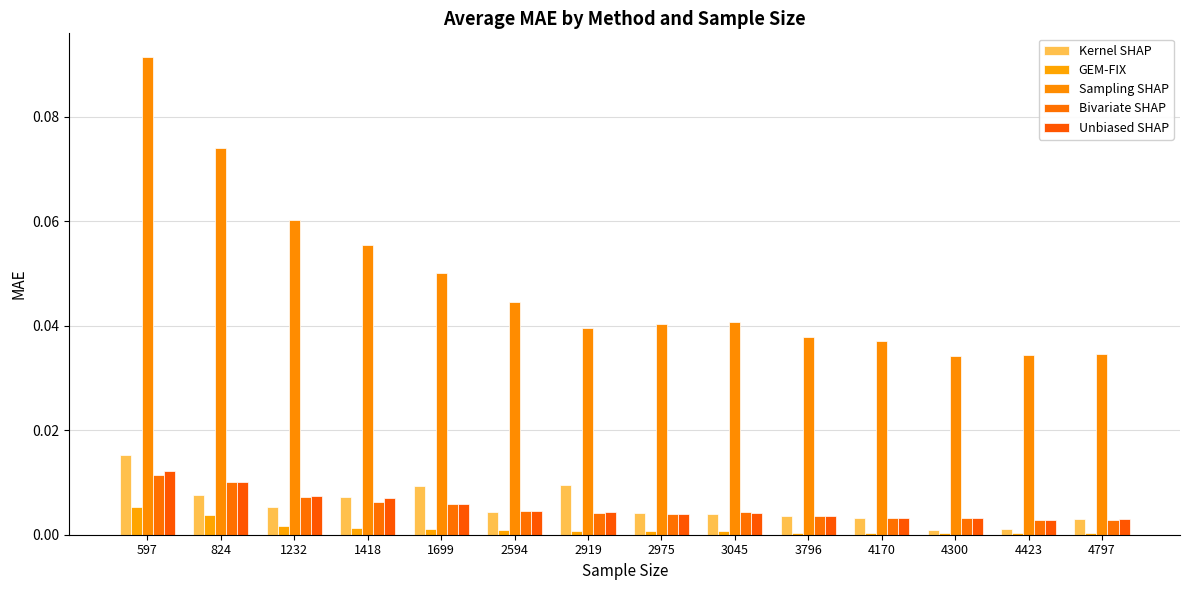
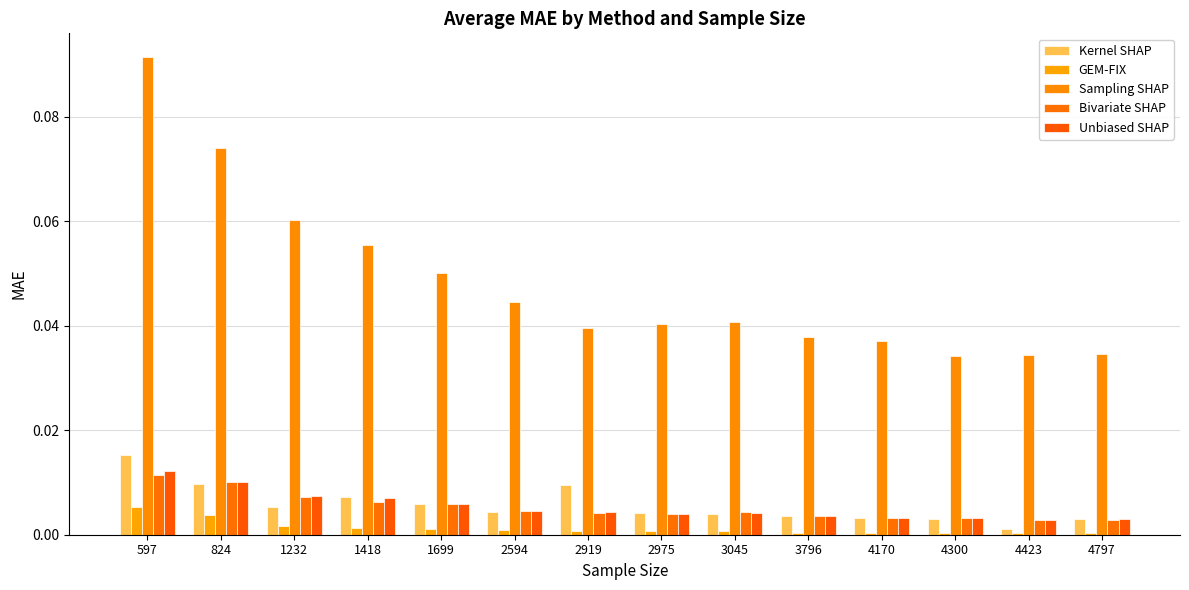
  {
    "Kernel SHAP": {
      "597": 0.015,
-     "824": 0.008,
+     "824": 0.010,
      "1232": 0.005,
      "1418": 0.007,
-     "1699": 0.009,
+     "1699": 0.006,
      "2594": 0.004,
      "2919": 0.009,
      "2975": 0.004,
      "3045": 0.004,
      "3796": 0.003,
      "4170": 0.003,
-     "4300": 0.001,
+     "4300": 0.003,
      "4423": 0.001,
      "4797": 0.003
    }
  }
